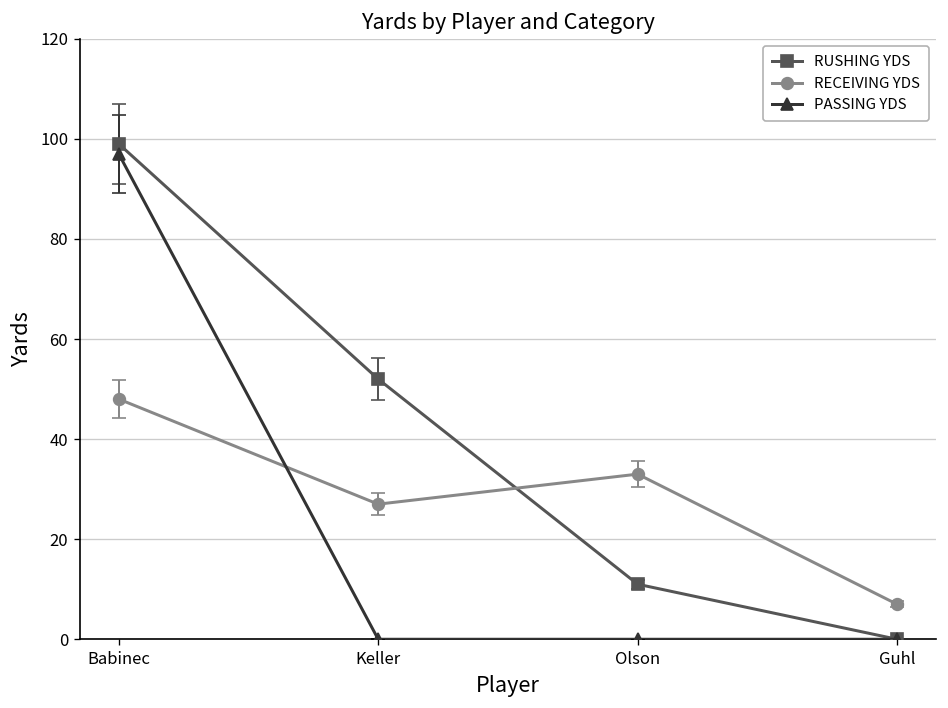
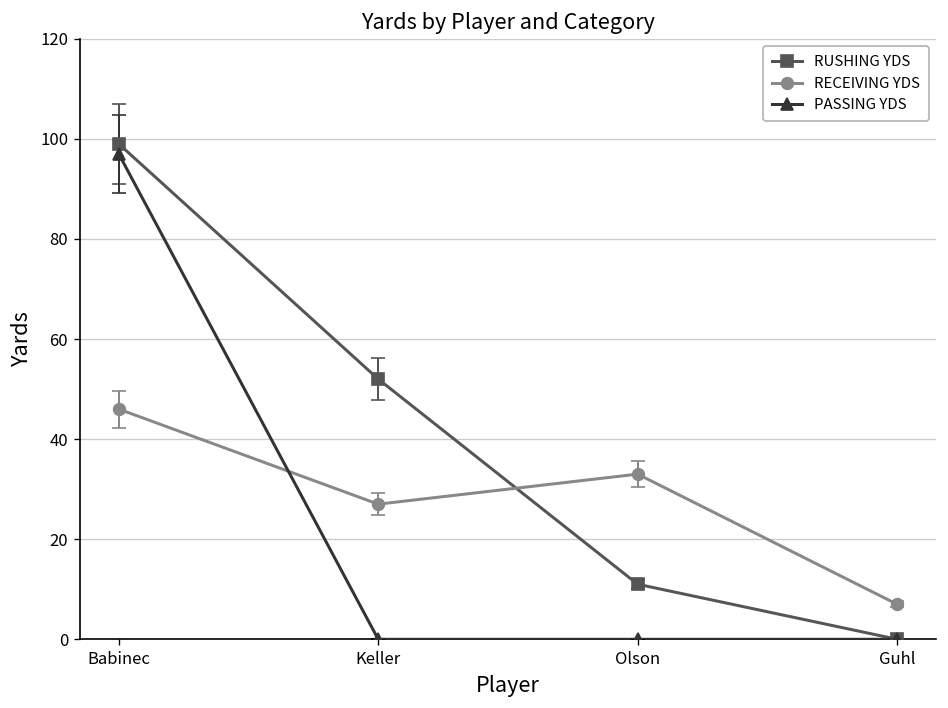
  {
    "RECEIVING YDS": {
-     "Babinec": 48,
+     "Babinec": 46,
      "Keller": 27,
      "Olson": 33
    }
  }
